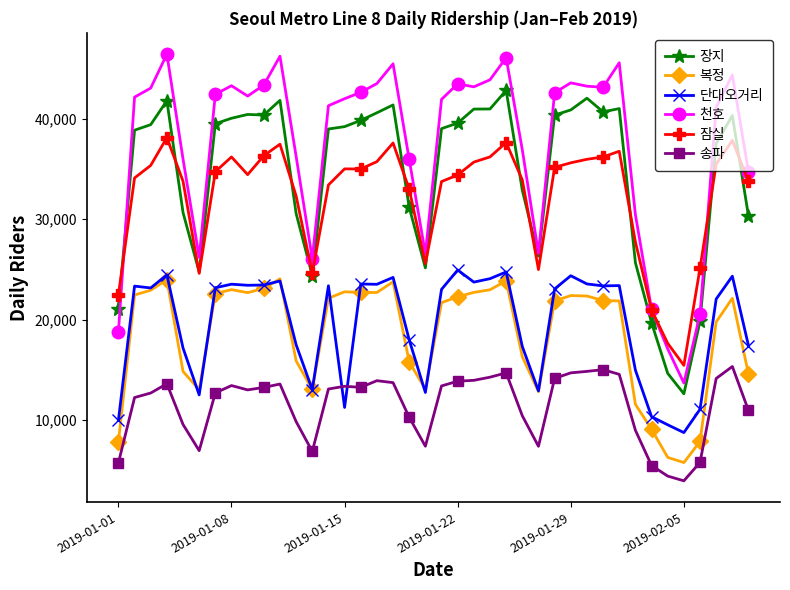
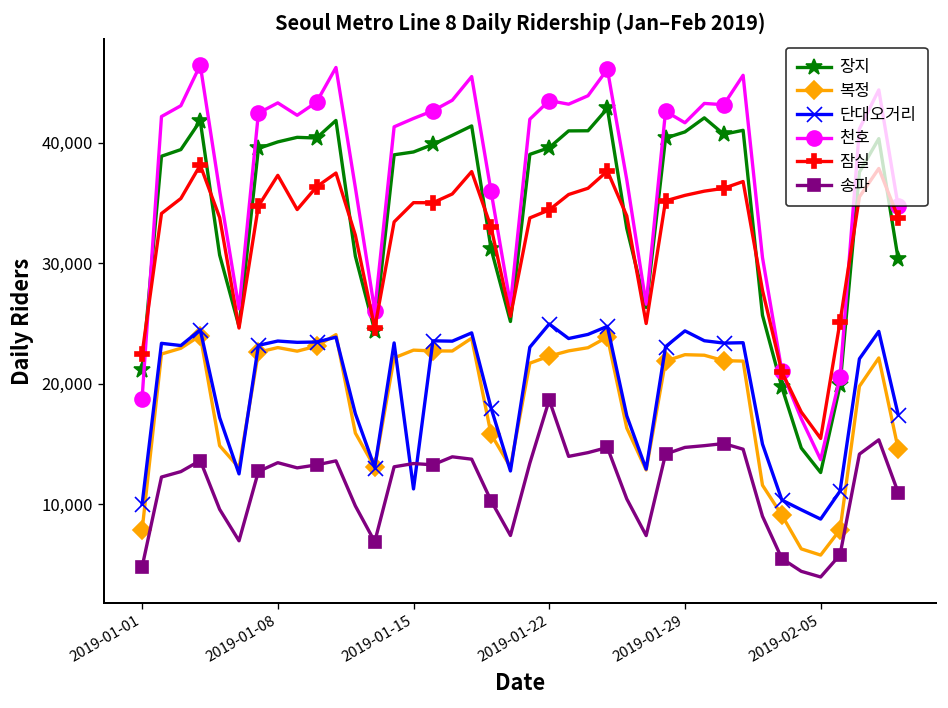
  {
    "장지": {
      "2019-01-01": "21,100",
      "2019-01-08": "40,100",
      "2019-01-15": "39,200",
      "2019-01-22": "39,600",
      "2019-01-29": "40,900",
      "2019-02-05": "12,600"
    },
    "복정": {
      "2019-01-01": "7,800",
      "2019-01-08": "23,000",
      "2019-01-15": "22,800",
      "2019-01-22": "22,300",
      "2019-01-29": "22,400",
      "2019-02-05": "5,800"
    },
    "단대오거리": {
      "2019-01-01": "10,000",
      "2019-01-08": "23,500",
      "2019-01-15": "11,300",
      "2019-01-22": "25,000",
      "2019-01-29": "24,400",
      "2019-02-05": "8,800"
    },
    "천호": {
      "2019-01-01": "18,800",
      "2019-01-08": "43,300",
      "2019-01-15": "42,000",
      "2019-01-22": "43,500",
-     "2019-01-29": "43,600",
+     "2019-01-29": "41,600",
      "2019-02-05": "13,700"
    },
    "잠실": {
      "2019-01-01": "22,500",
-     "2019-01-08": "36,200",
+     "2019-01-08": "37,300",
      "2019-01-15": "35,000",
      "2019-01-22": "34,400",
      "2019-01-29": "35,600",
      "2019-02-05": "15,500"
    },
    "송파": {
-     "2019-01-01": "5,800",
+     "2019-01-01": "4,800",
      "2019-01-08": "13,400",
      "2019-01-15": "13,400",
-     "2019-01-22": "13,900",
+     "2019-01-22": "18,600",
      "2019-01-29": "14,700",
      "2019-02-05": "4,000"
    }
  }
